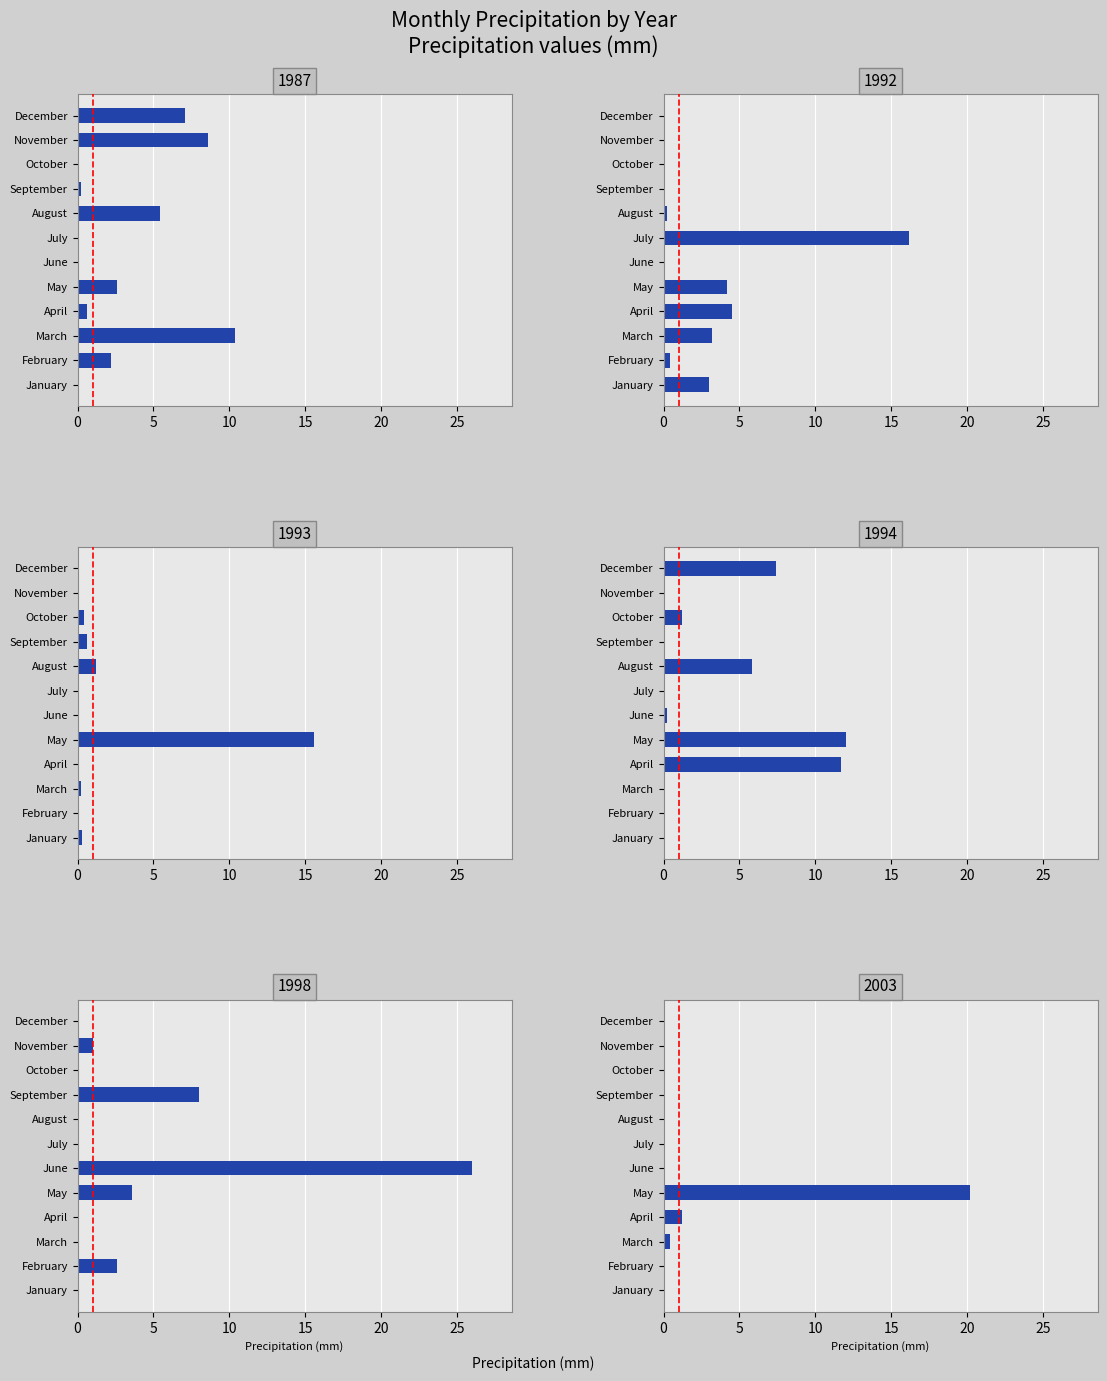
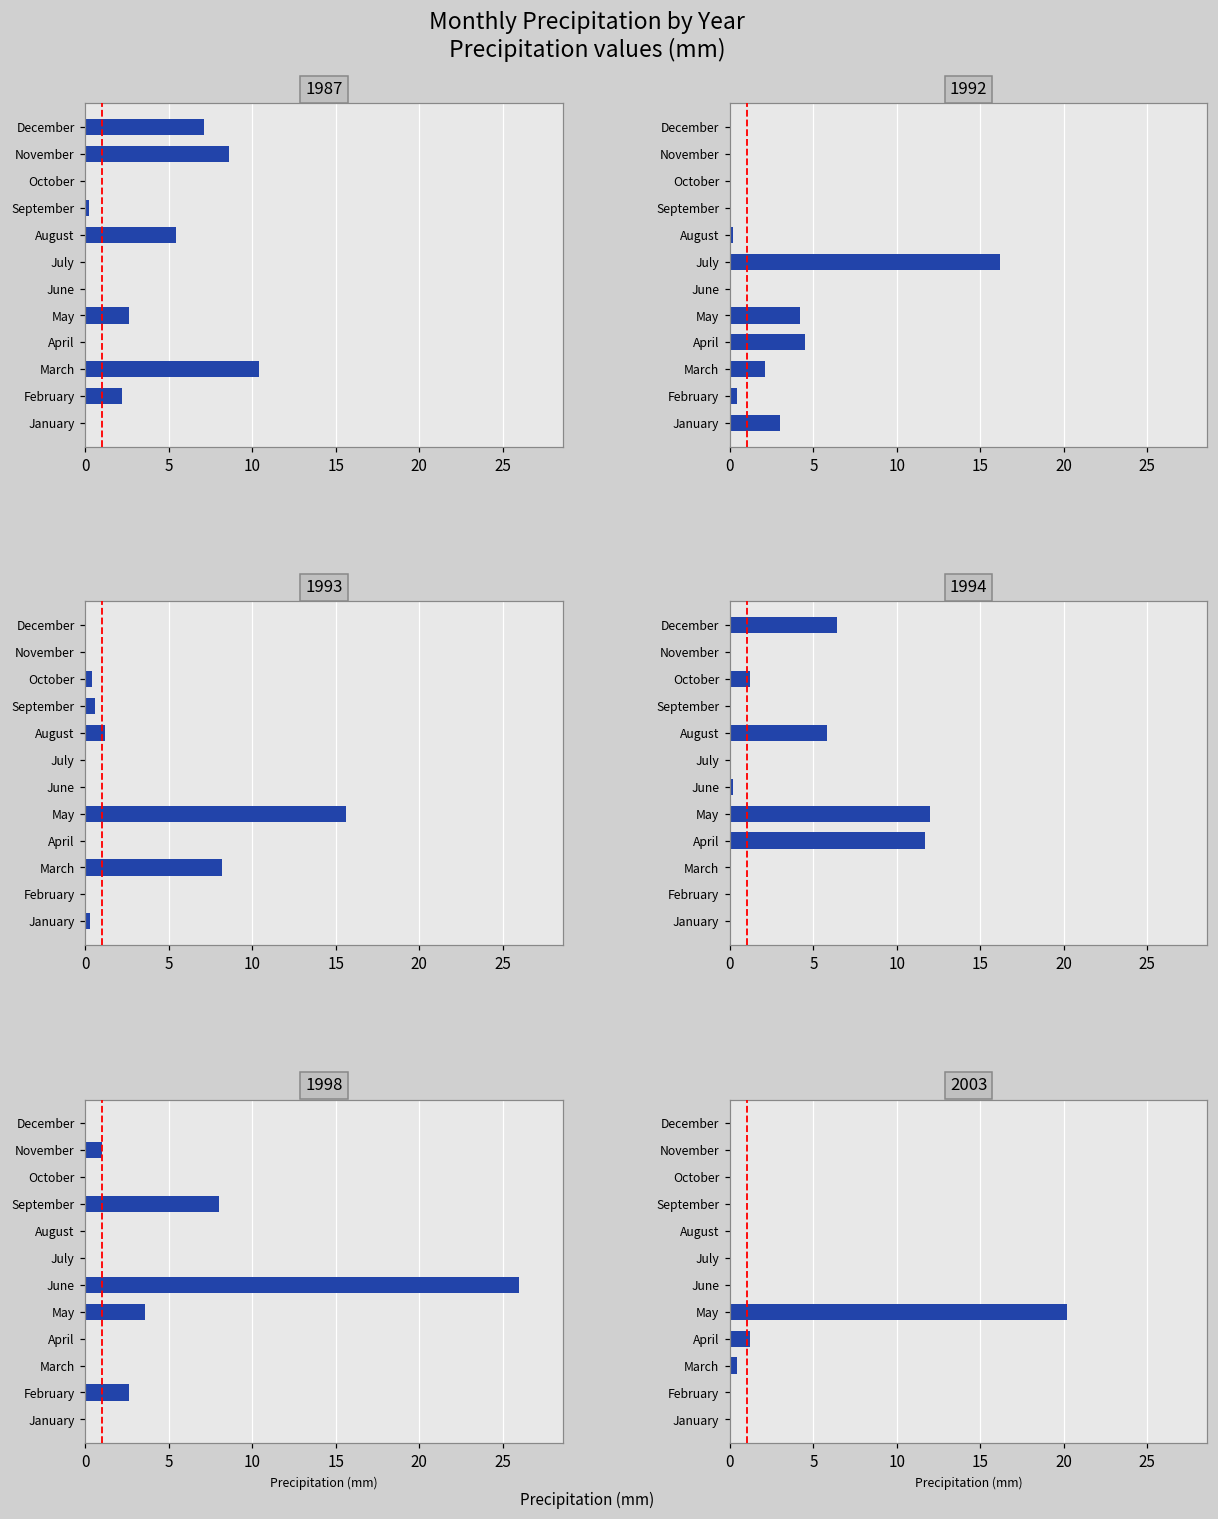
  {
    "1987": {
      "December": 7.1,
      "November": 8.6,
      "October": 0.0,
      "September": 0.2,
      "August": 5.4,
      "July": 0.0,
      "June": 0.0,
      "May": 2.6,
-     "April": 0.6,
+     "April": 0.0,
      "March": 10.4,
      "February": 2.2,
      "January": 0.0
    },
    "1992": {
      "December": 0.0,
      "November": 0.0,
      "October": 0.0,
      "September": 0.0,
      "August": 0.2,
      "July": 16.2,
      "June": 0.0,
      "May": 4.2,
      "April": 4.5,
-     "March": 3.2,
+     "March": 2.1,
      "February": 0.4,
      "January": 3.0
    },
    "1993": {
      "December": 0.0,
      "November": 0.0,
      "October": 0.4,
      "September": 0.6,
      "August": 1.2,
      "July": 0.0,
      "June": 0.0,
      "May": 15.6,
      "April": 0.0,
-     "March": 0.2,
+     "March": 8.2,
      "February": 0.0,
      "January": 0.3
    },
    "1994": {
-     "December": 7.4,
+     "December": 6.4,
      "November": 0.0,
      "October": 1.2,
      "September": 0.0,
      "August": 5.8,
      "July": 0.0,
      "June": 0.2,
      "May": 12.0,
      "April": 11.7,
      "March": 0.0,
      "February": 0.0,
      "January": 0.0
    },
    "1998": {
      "December": 0.0,
      "November": 1.0,
      "October": 0.0,
      "September": 8.0,
      "August": 0.0,
      "July": 0.0,
      "June": 26.0,
      "May": 3.6,
      "April": 0.0,
      "March": 0.0,
      "February": 2.6,
      "January": 0.0
    },
    "2003": {
      "December": 0.0,
      "November": 0.0,
      "October": 0.0,
      "September": 0.0,
      "August": 0.0,
      "July": 0.0,
      "June": 0.0,
      "May": 20.2,
      "April": 1.2,
      "March": 0.4,
      "February": 0.0,
      "January": 0.0
    }
  }
